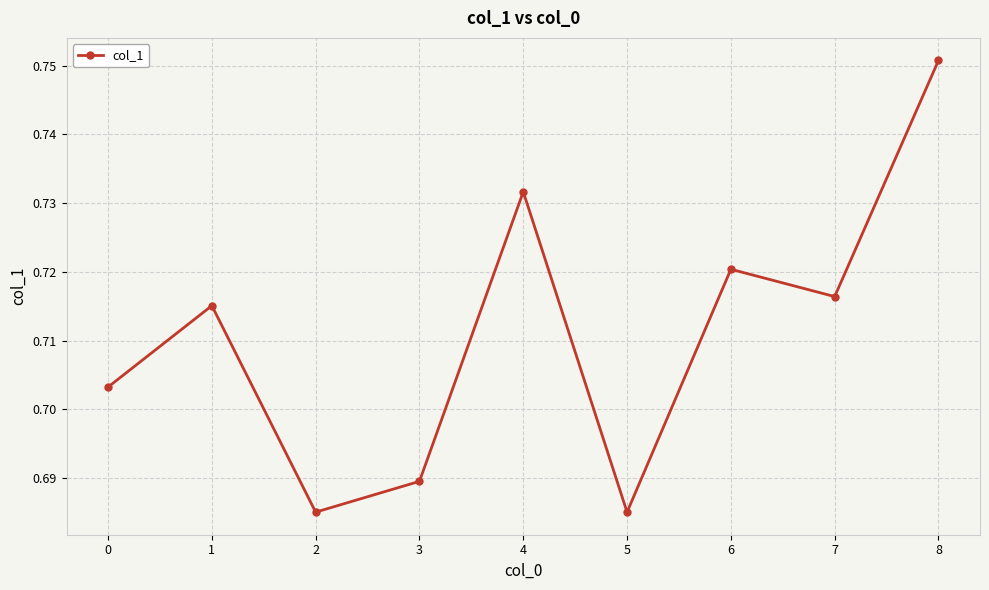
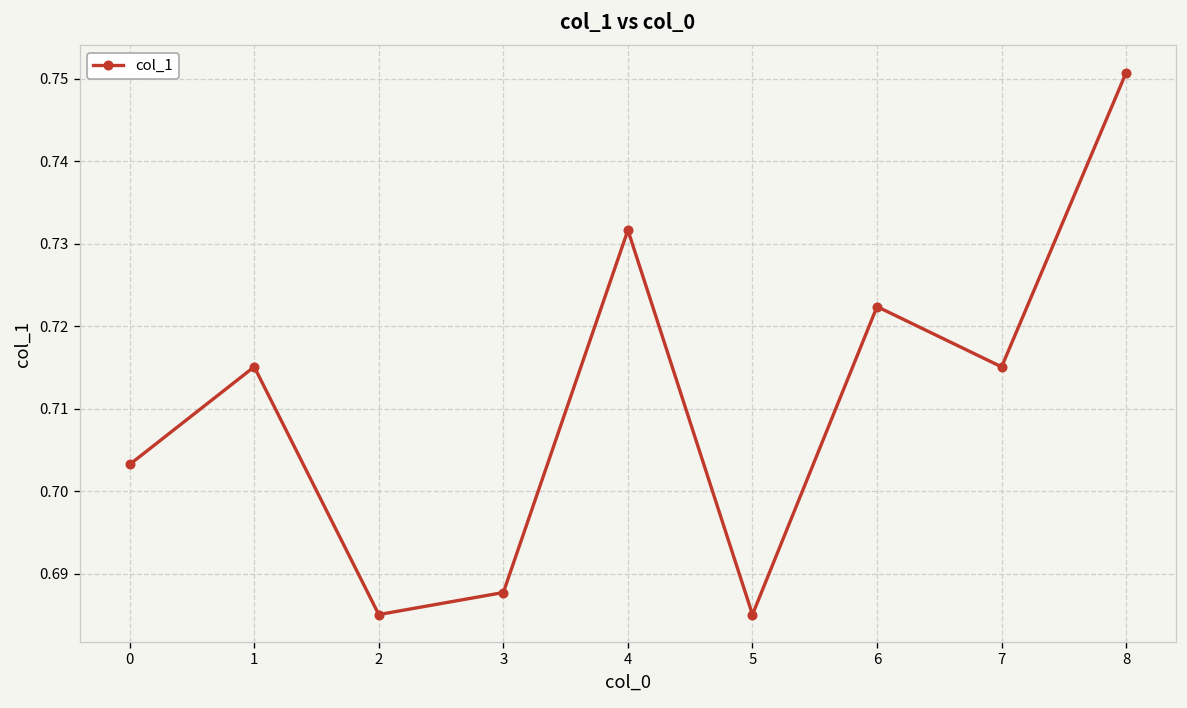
  {
    "0": 0.703,
    "1": 0.715,
    "2": 0.685,
-   "3": 0.690,
+   "3": 0.688,
    "4": 0.732,
    "5": 0.685,
-   "6": 0.720,
-   "7": 0.716,
+   "6": 0.722,
+   "7": 0.715,
    "8": 0.751
  }
